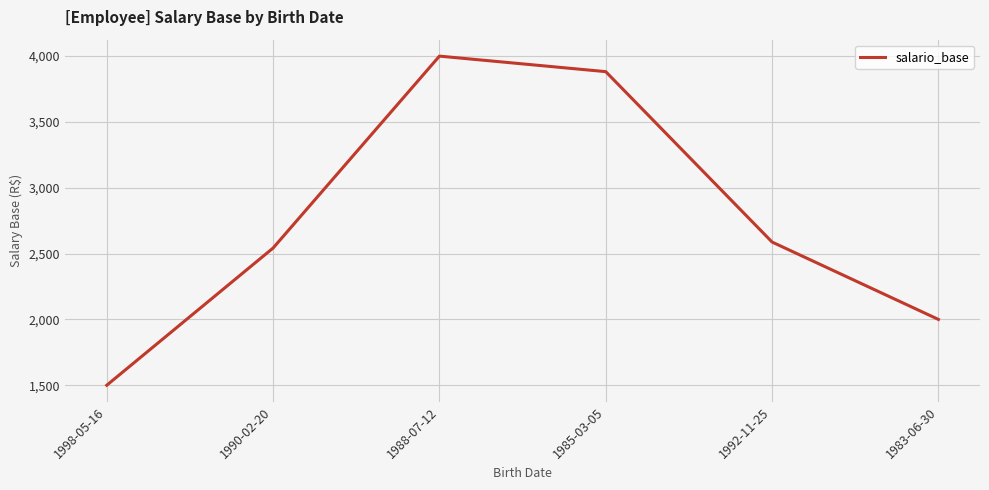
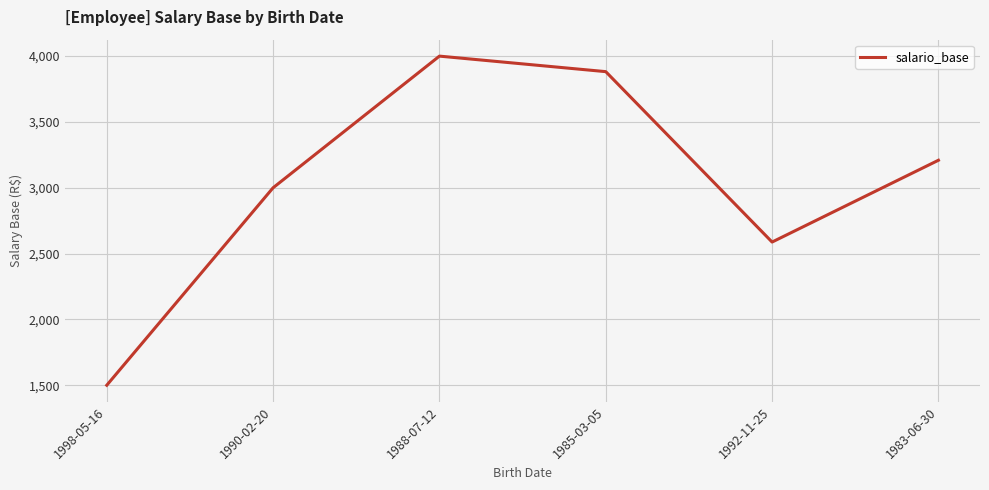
  {
    "1998-05-16": "1,500",
-   "1990-02-20": "2,540",
+   "1990-02-20": "3,000",
    "1988-07-12": "4,000",
    "1985-03-05": "3,880",
    "1992-11-25": "2,590",
-   "1983-06-30": "2,000"
+   "1983-06-30": "3,210"
  }
